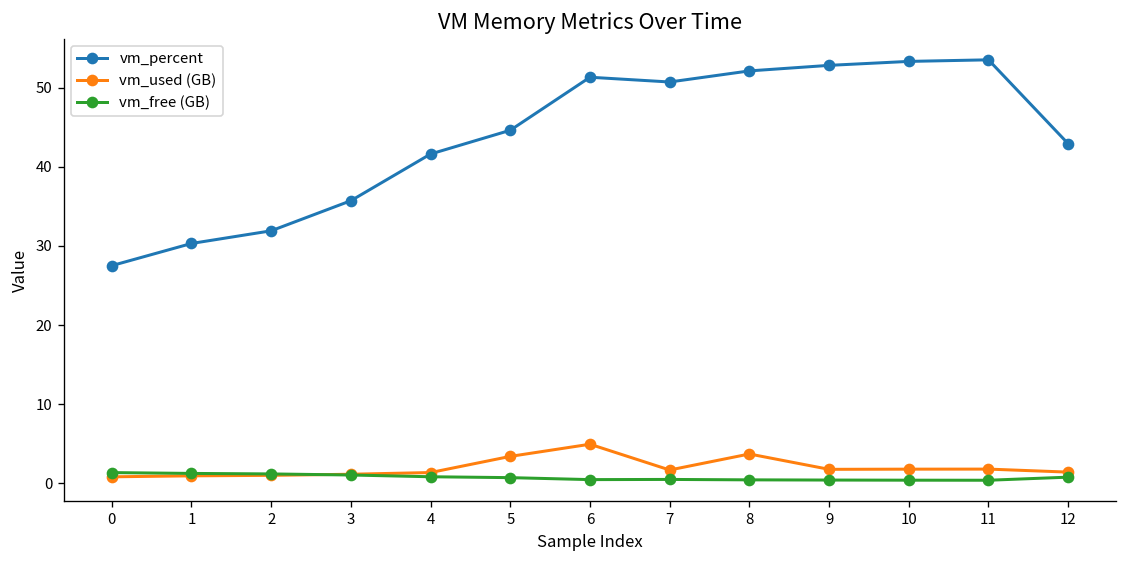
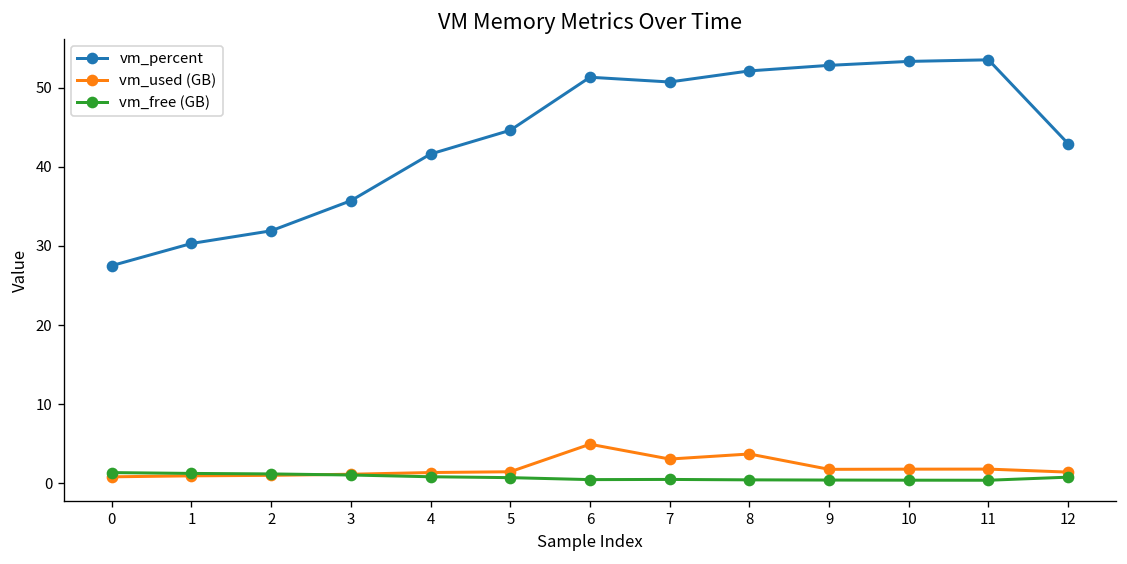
  {
    "vm_percent": {
      "0": 28,
      "1": 30,
      "2": 32,
      "3": 36,
      "4": 42,
      "5": 45,
      "6": 51,
      "7": 51,
      "8": 52,
      "9": 53,
      "10": 53,
      "11": 54,
      "12": 43
    },
    "vm_used (GB)": {
      "0": 1,
      "4": 1,
-     "5": 3,
+     "5": 1,
      "6": 5,
-     "7": 2,
+     "7": 3,
      "8": 4,
      "9": 2,
      "10": 2,
      "11": 2,
      "12": 1
    },
    "vm_free (GB)": {
      "0": 1,
      "4": 1,
      "5": 1,
      "6": 0,
      "7": 0,
      "8": 0,
      "9": 0,
      "10": 0,
      "11": 0,
      "12": 1
    }
  }
